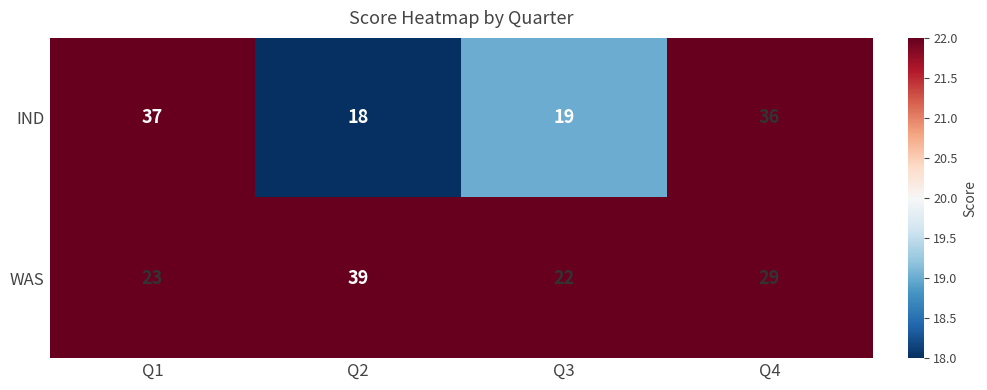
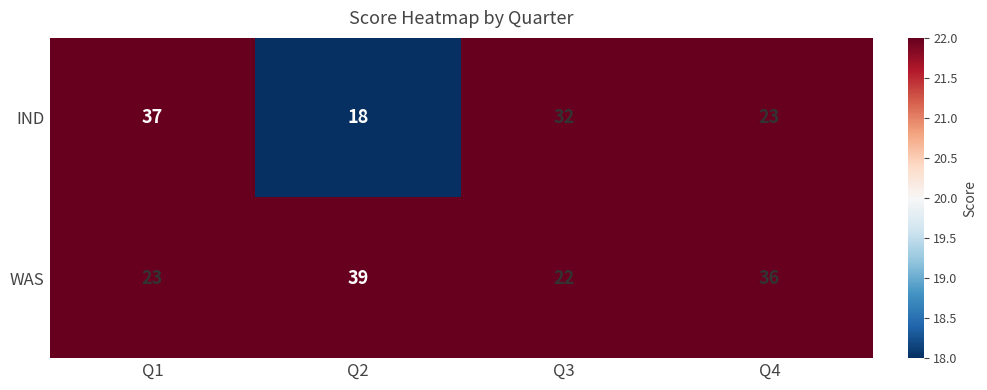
  {
    "IND": {
      "Q1": 37,
      "Q2": 18,
-     "Q3": 19,
-     "Q4": 36
+     "Q3": 32,
+     "Q4": 23
    },
    "WAS": {
      "Q1": 23,
      "Q2": 39,
      "Q3": 22,
-     "Q4": 29
+     "Q4": 36
    }
  }
